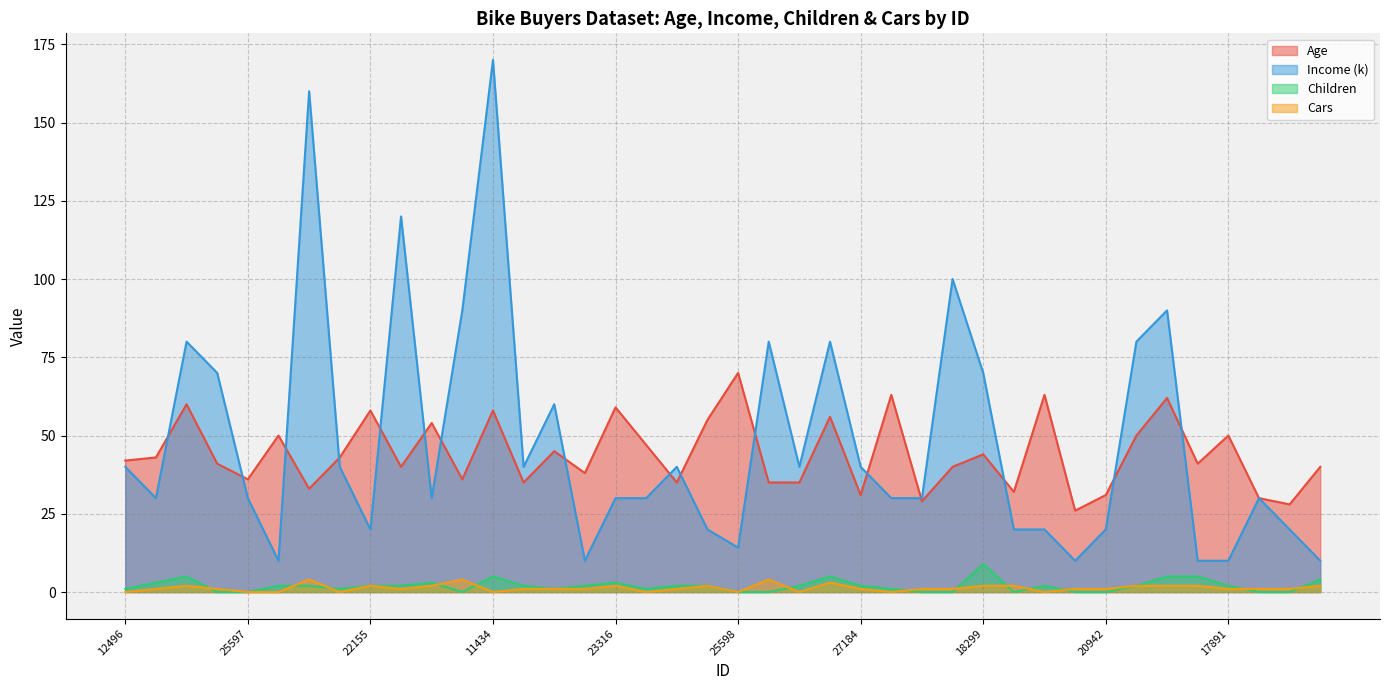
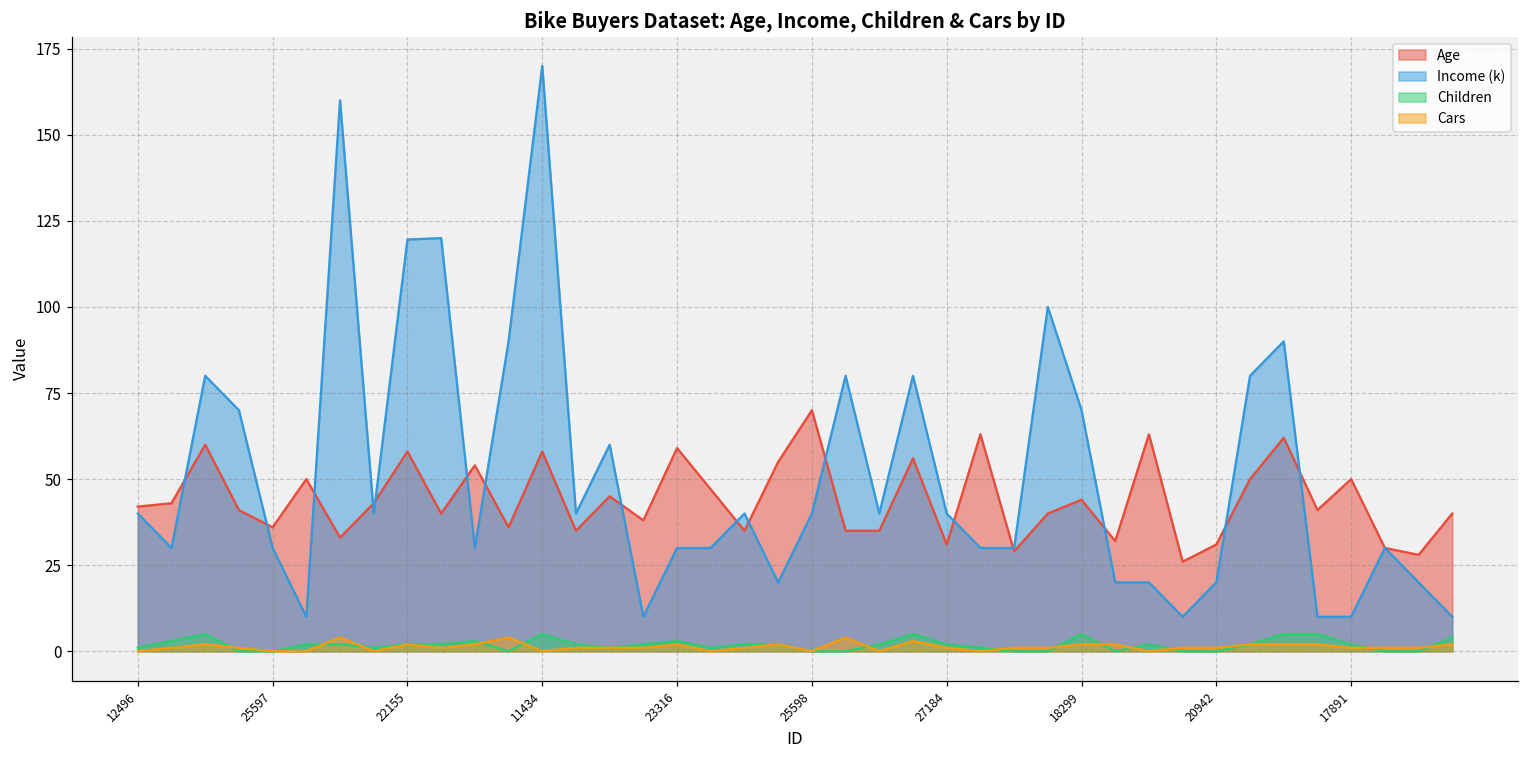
  {
    "Age": {
      "12496": 42,
      "25597": 36,
      "22155": 58,
      "11434": 58,
      "23316": 59,
      "25598": 70,
      "27184": 31,
      "18299": 44,
      "20942": 31,
      "17891": 50
    },
    "Income (k)": {
      "12496": 40,
      "25597": 30,
-     "22155": 20,
+     "22155": 120,
      "11434": 170,
      "23316": 30,
-     "25598": 14,
+     "25598": 40,
      "27184": 40,
      "18299": 70,
      "20942": 20,
      "17891": 10
    },
    "Children": {
      "12496": 1,
      "11434": 5,
      "23316": 3,
      "27184": 2,
-     "18299": 9,
+     "18299": 5,
      "20942": 0,
      "17891": 2
    },
    "Cars": {
      "12496": 0,
      "11434": 0,
      "23316": 2,
      "27184": 1,
      "18299": 2,
      "20942": 1,
      "17891": 1
    }
  }
